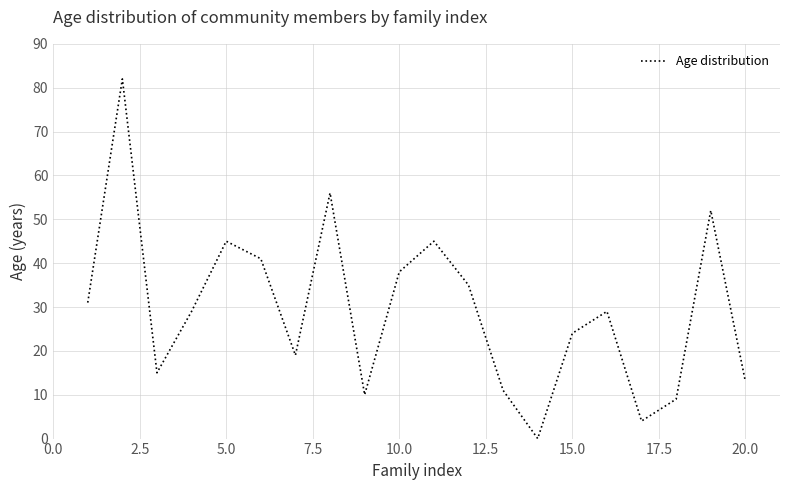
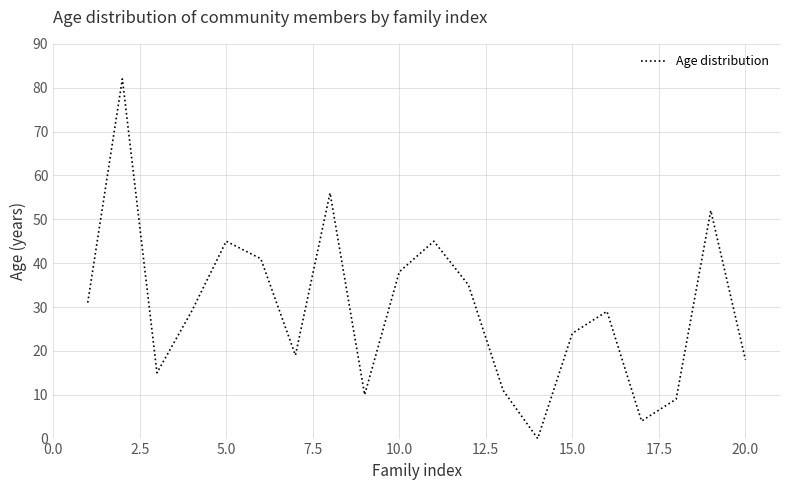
  {
    "5.0": 45,
    "10.0": 38,
    "15.0": 24,
-   "20.0": 13
+   "20.0": 18
  }
